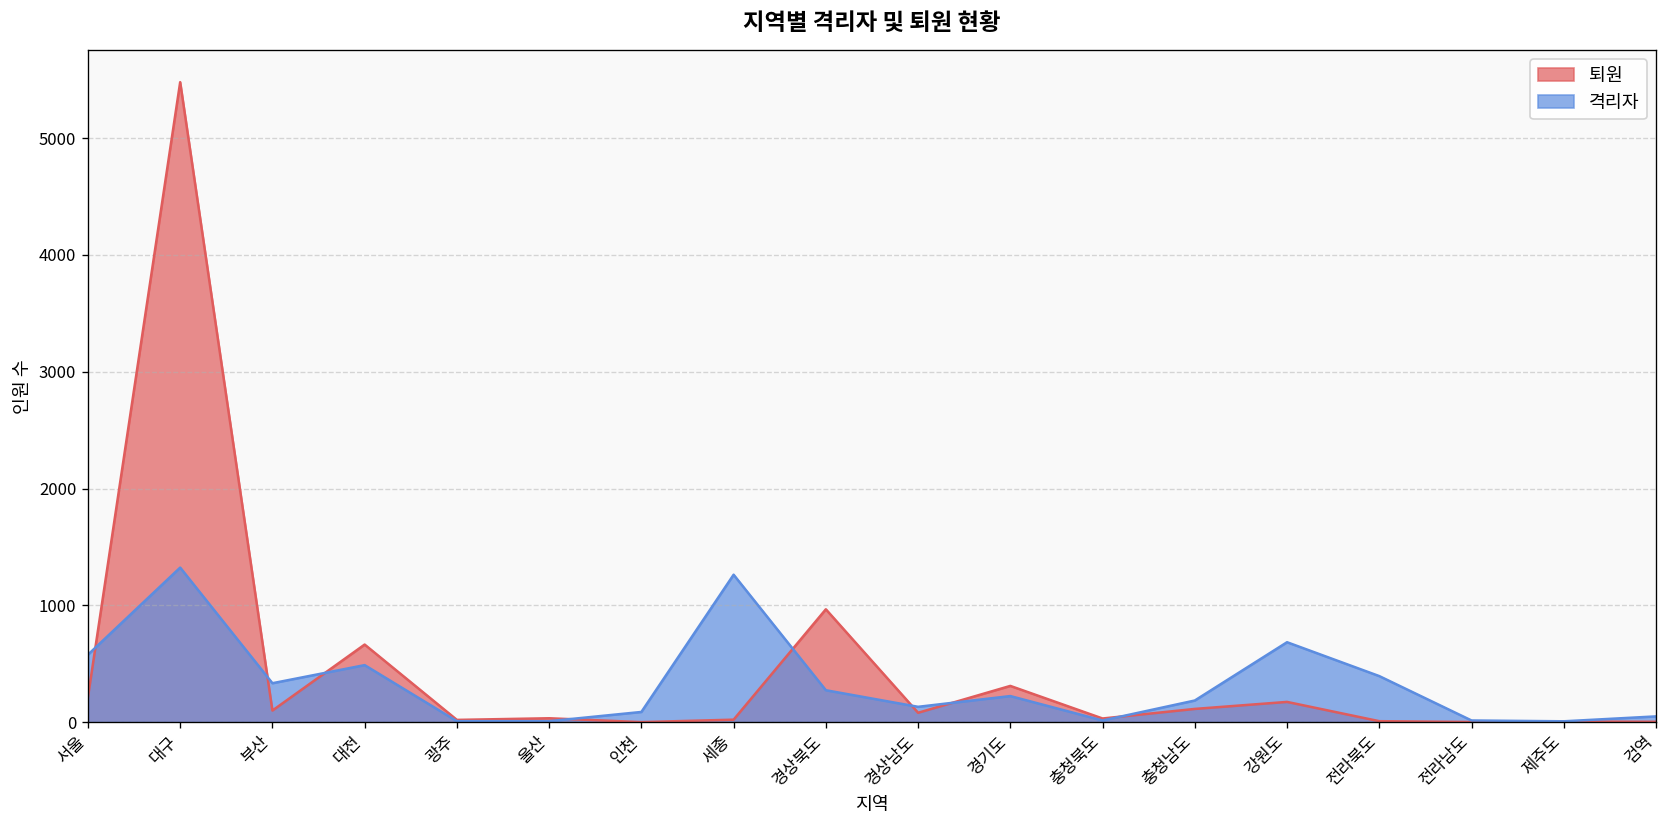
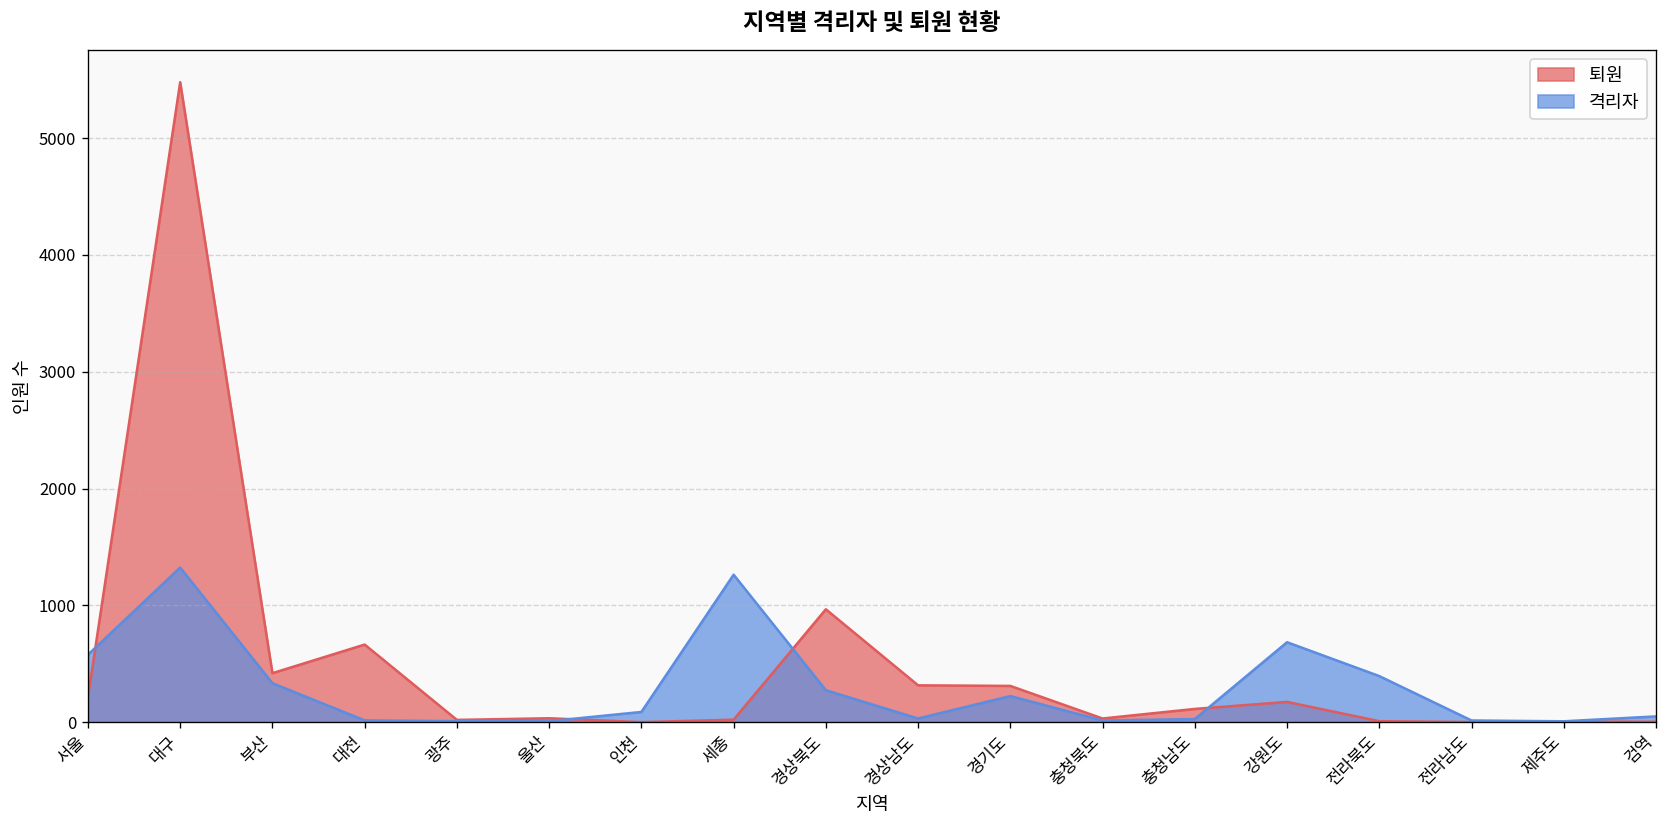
  {
    "퇴원": {
      "서울": 200,
      "대구": 5500,
-     "부산": 100,
+     "부산": 400,
      "대전": 700,
      "인천": 0,
      "세종": 0,
      "경상북도": 1000,
-     "경상남도": 100,
+     "경상남도": 300,
      "경기도": 300,
      "충청남도": 100,
      "강원도": 200,
      "전라북도": 0,
      "검역": 0
    },
    "격리자": {
      "서울": 600,
      "대구": 1300,
      "부산": 300,
-     "대전": 500,
+     "대전": 0,
      "인천": 100,
      "세종": 1300,
      "경상북도": 300,
-     "경상남도": 100,
+     "경상남도": 0,
      "경기도": 200,
-     "충청남도": 200,
+     "충청남도": 0,
      "강원도": 700,
      "전라북도": 400,
      "검역": 0
    }
  }
